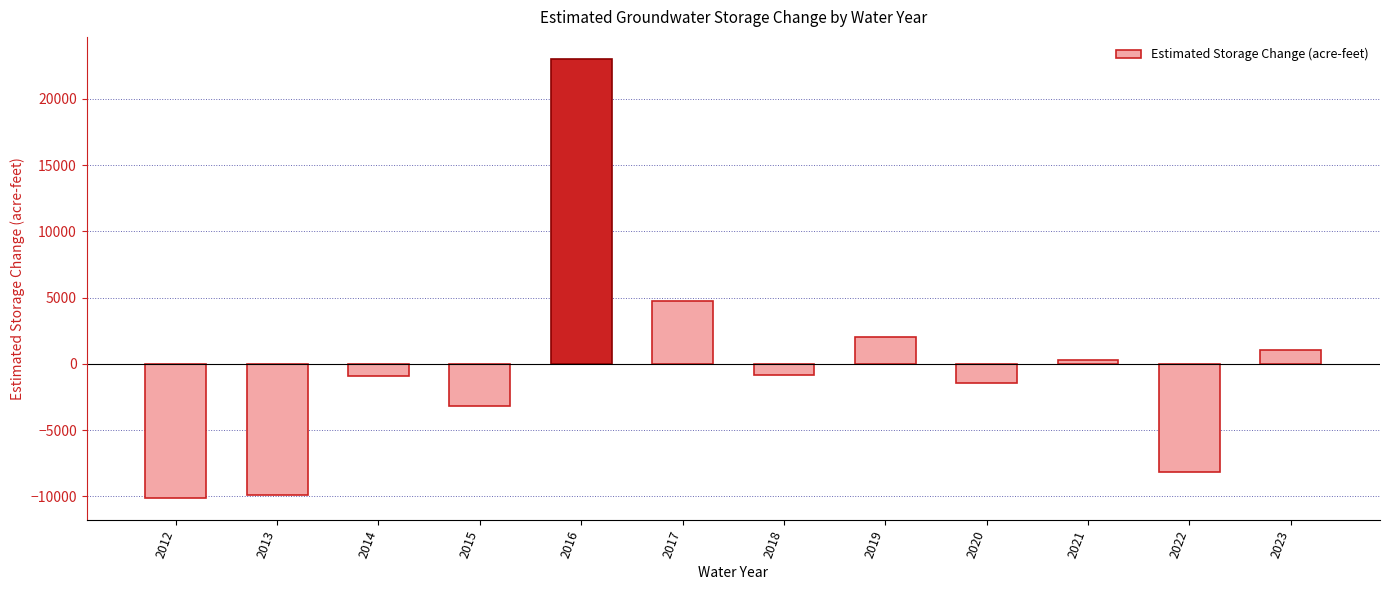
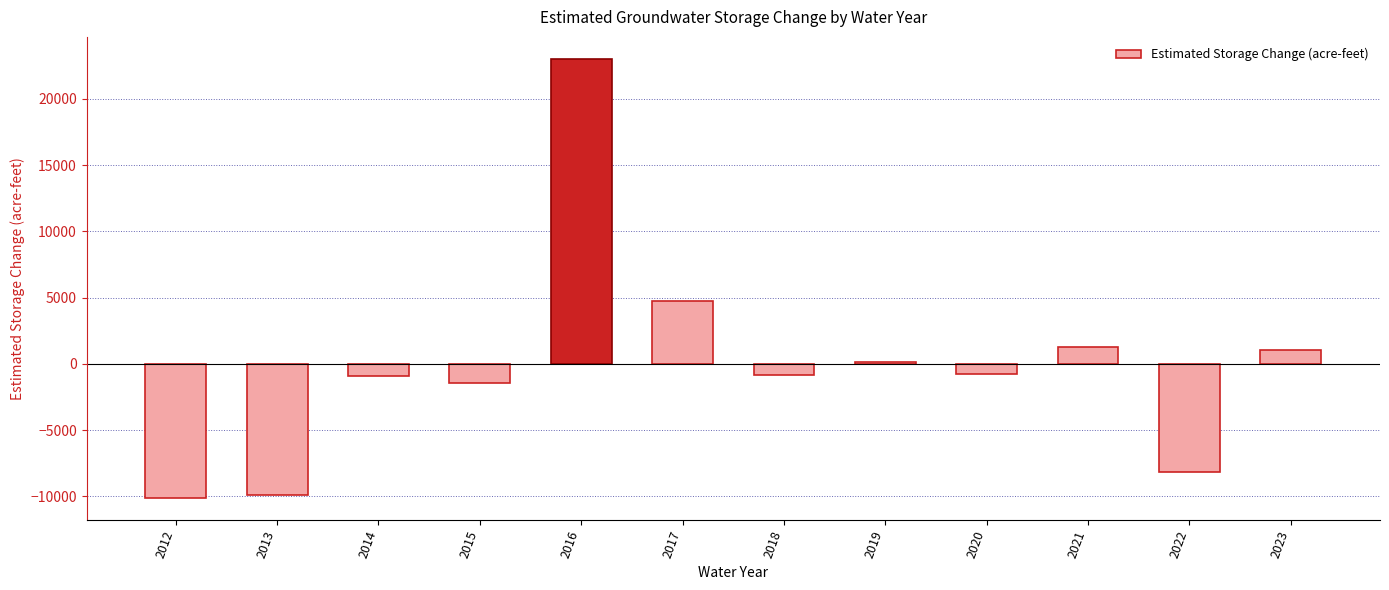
  {
    "2012": -10100,
    "2013": -9900,
    "2014": -900,
-   "2015": -3200,
+   "2015": -1500,
    "2016": 23000,
    "2017": 4700,
    "2018": -900,
-   "2019": 2000,
-   "2020": -1400,
-   "2021": 300,
+   "2019": 200,
+   "2020": -700,
+   "2021": 1300,
    "2022": -8200,
    "2023": 1100
  }
